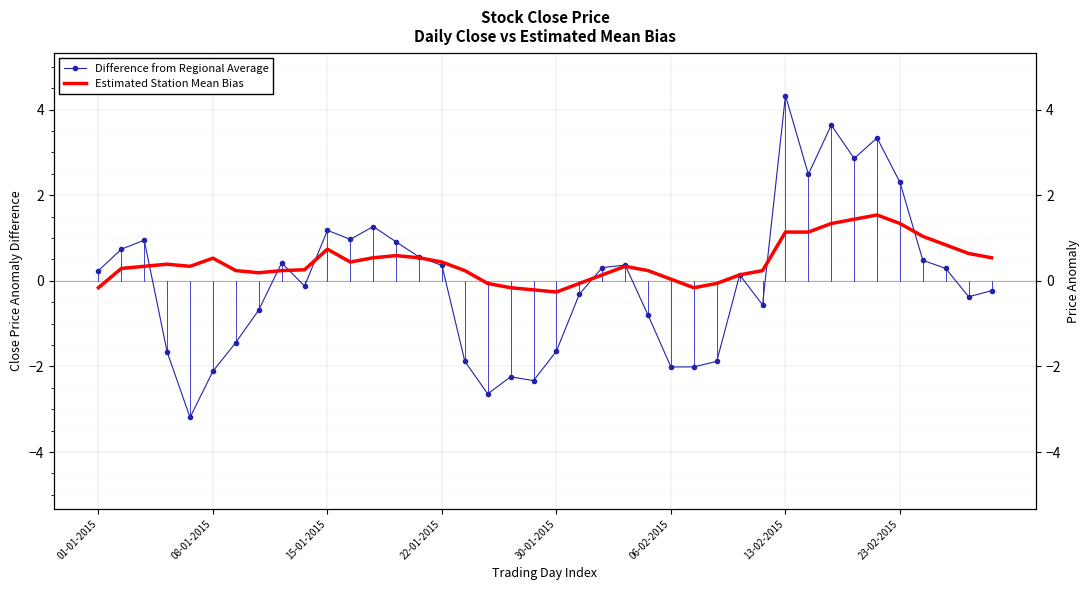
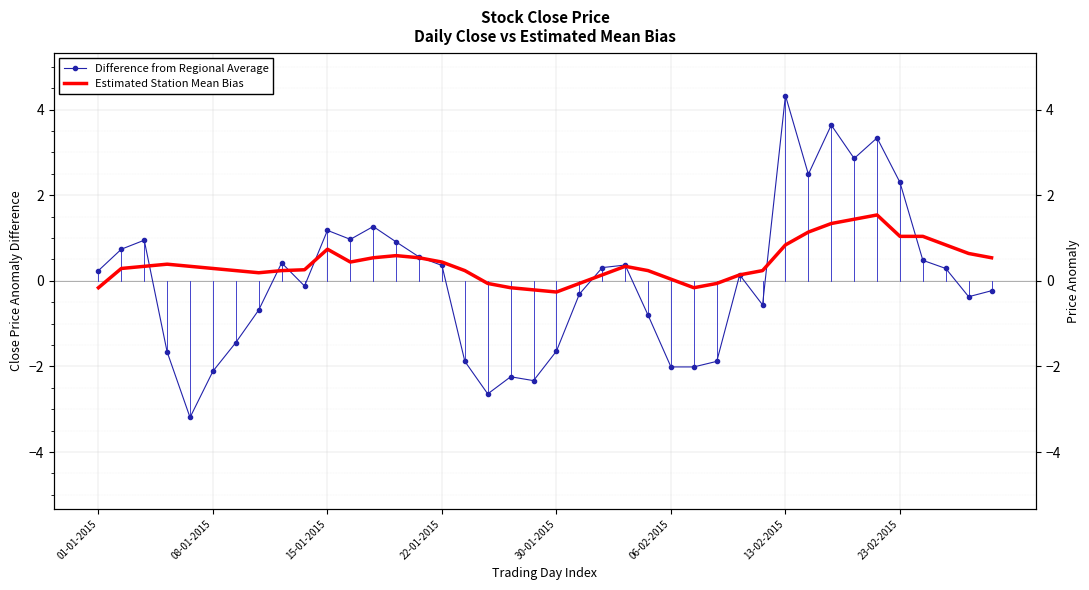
  {
    "Estimated Station Mean Bias": {
      "01-01-2015": -0.2,
-     "08-01-2015": 0.5,
+     "08-01-2015": 0.3,
      "15-01-2015": 0.7,
      "22-01-2015": 0.4,
      "30-01-2015": -0.3,
-     "13-02-2015": 1.1,
-     "23-02-2015": 1.3
+     "13-02-2015": 0.8,
+     "23-02-2015": 1.0
    }
  }
